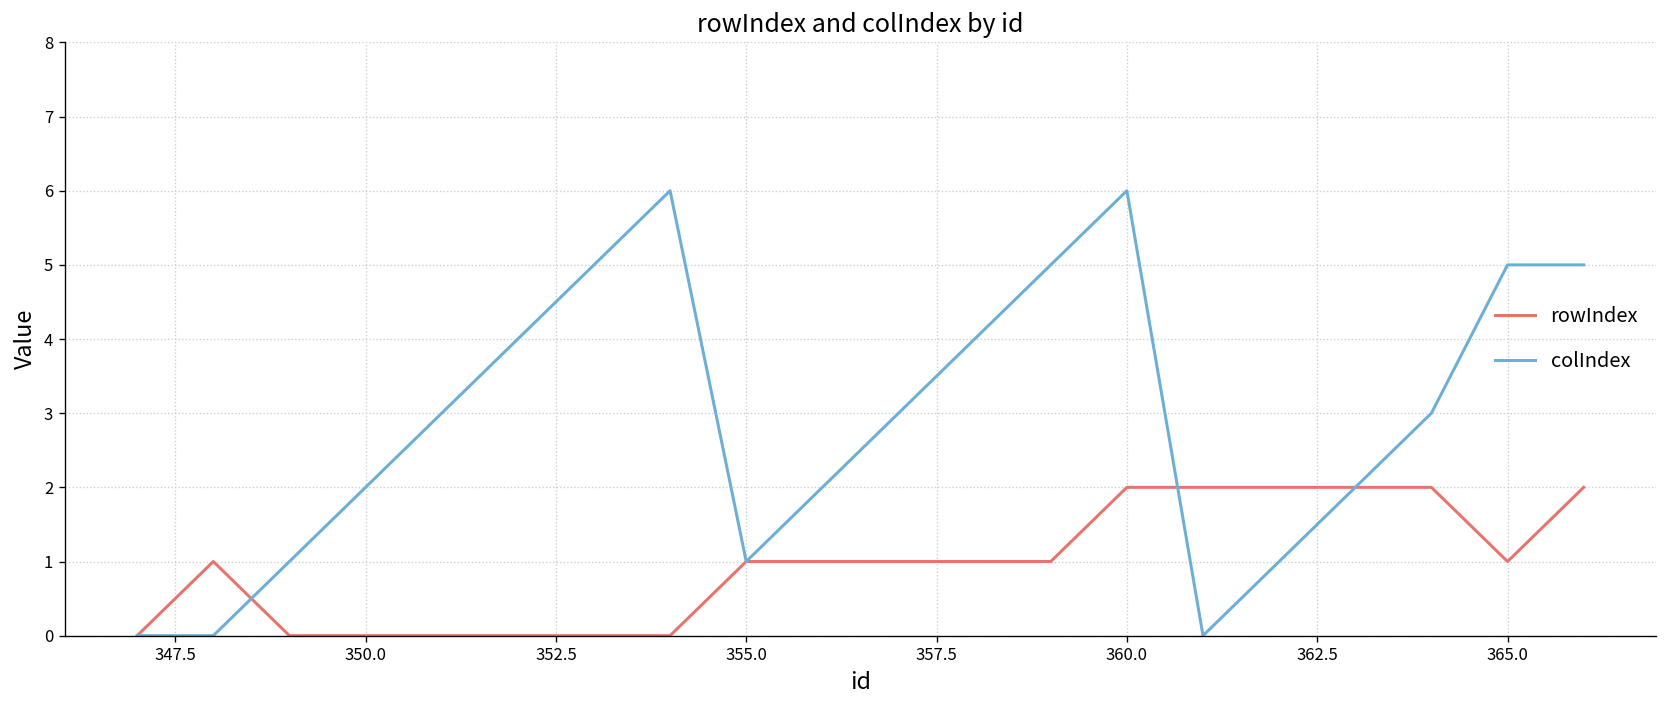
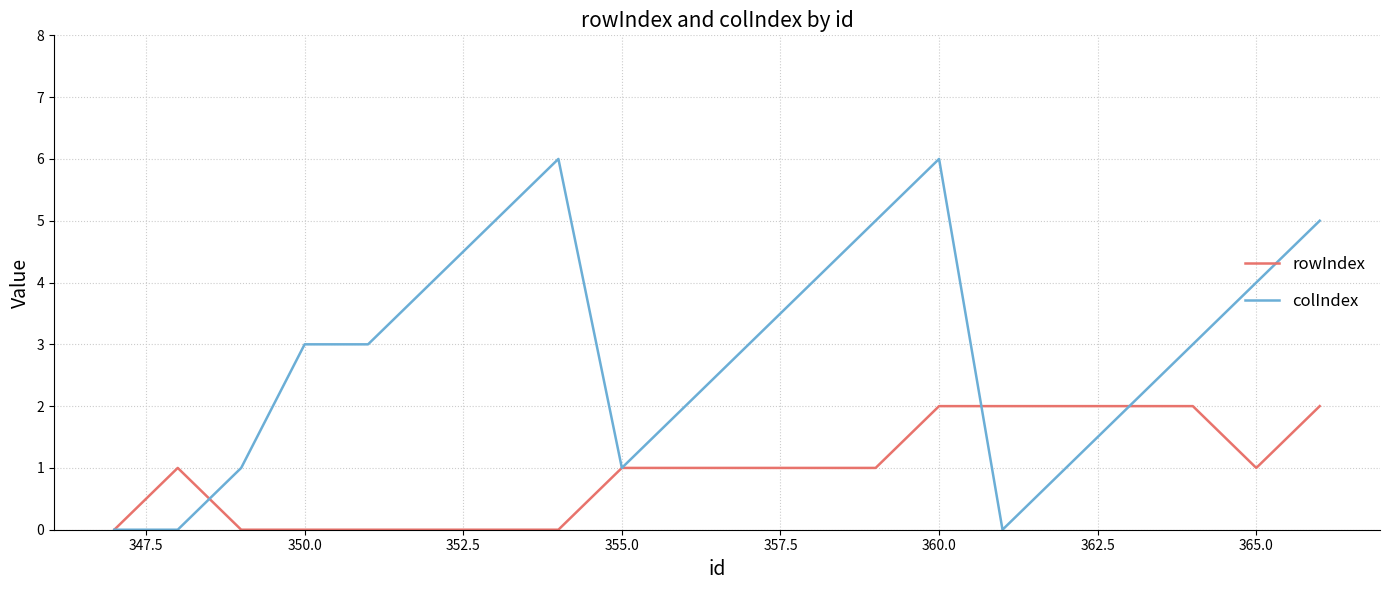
  {
    "rowIndex": {
      "350.0": 0,
      "360.0": 2,
      "365.0": 1
    },
    "colIndex": {
-     "350.0": 2,
+     "350.0": 3,
      "360.0": 6,
-     "365.0": 5
+     "365.0": 4
    }
  }
